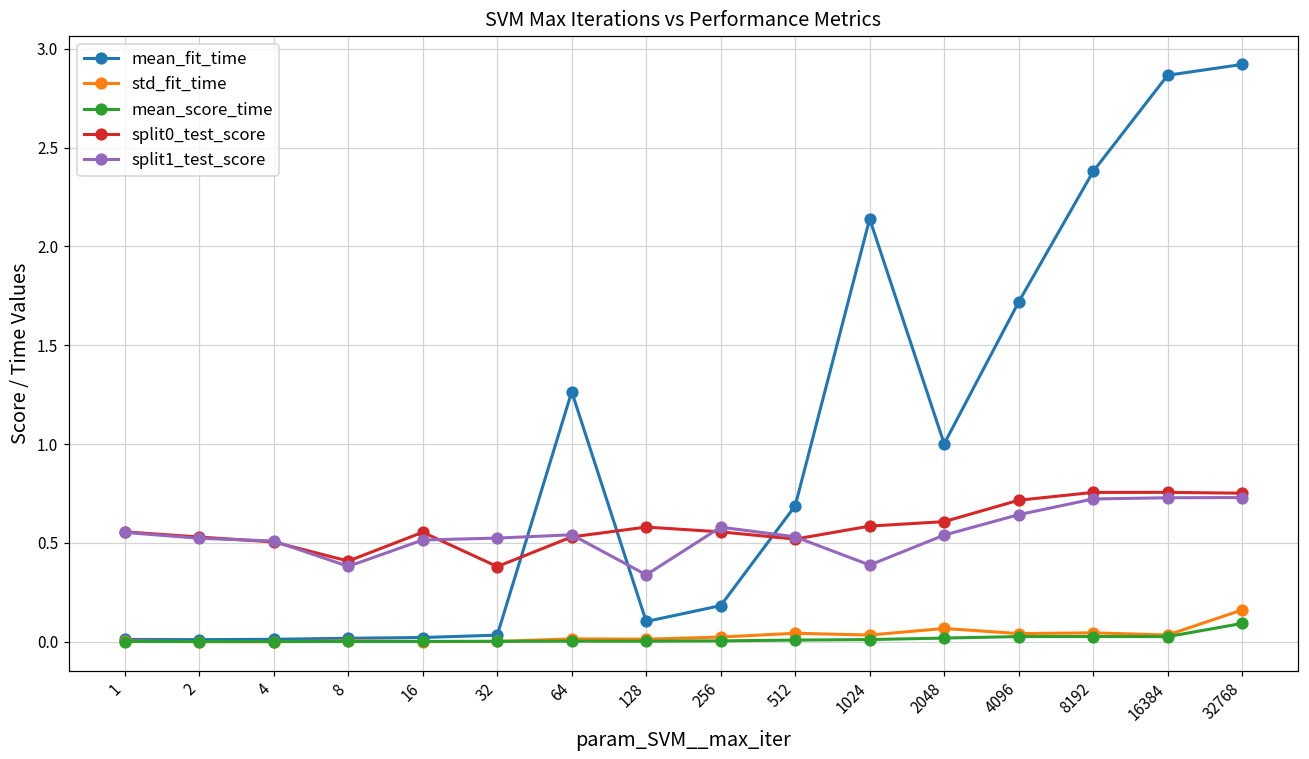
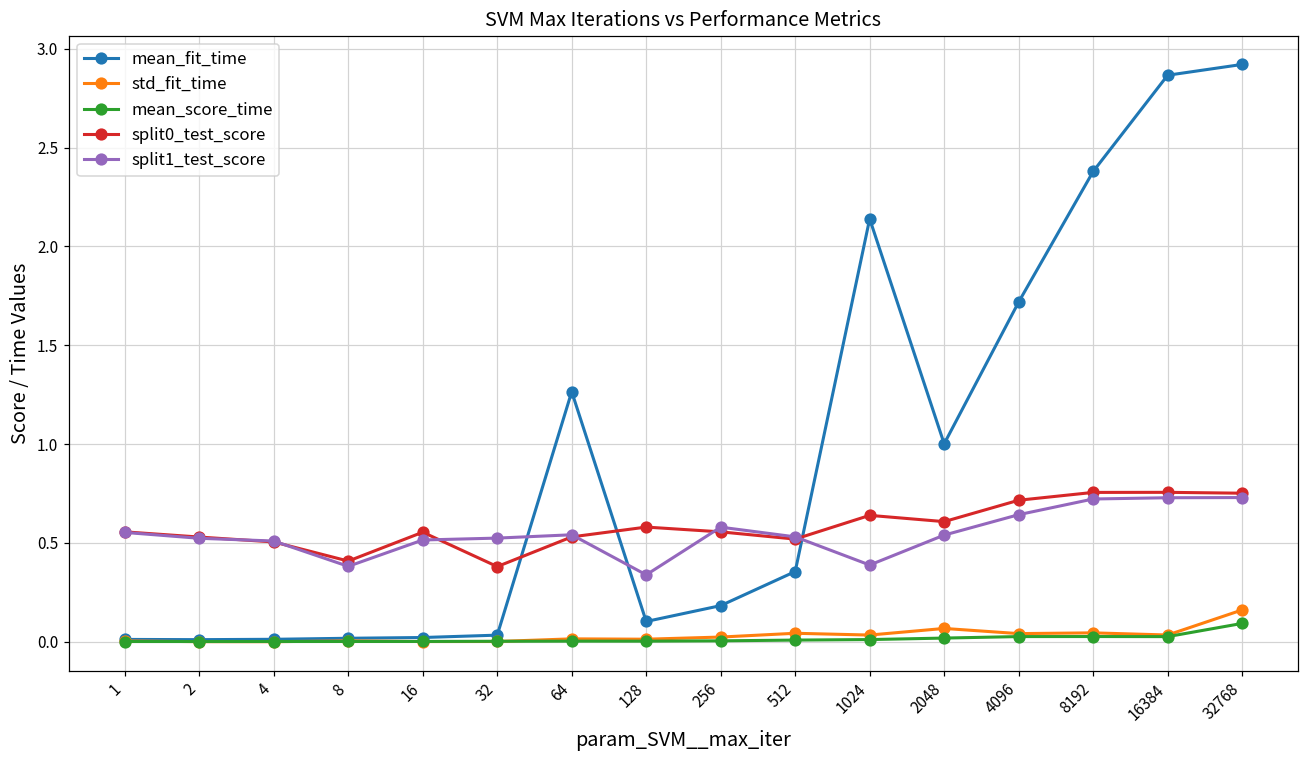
  {
    "mean_fit_time": {
      "16": 0.02,
      "32": 0.03,
      "64": 1.27,
      "128": 0.10,
      "256": 0.18,
-     "512": 0.69,
+     "512": 0.36,
      "1024": 2.14,
      "2048": 1.00,
      "4096": 1.72,
      "8192": 2.38,
      "16384": 2.87,
      "32768": 2.92
    },
    "std_fit_time": {
      "256": 0.02,
      "512": 0.04,
      "1024": 0.03,
      "2048": 0.07,
      "4096": 0.04,
      "8192": 0.05,
      "32768": 0.16
    },
    "mean_score_time": {
      "256": 0.00,
      "512": 0.01,
      "1024": 0.01,
      "2048": 0.02,
      "4096": 0.03,
      "8192": 0.03,
      "32768": 0.09
    },
    "split0_test_score": {
      "8": 0.41,
      "16": 0.55,
      "32": 0.38,
      "128": 0.58,
      "256": 0.56,
-     "1024": 0.59,
+     "1024": 0.64,
      "2048": 0.61,
      "4096": 0.72,
      "8192": 0.76,
      "16384": 0.76,
      "32768": 0.75
    },
    "split1_test_score": {
      "8": 0.38,
      "16": 0.51,
      "32": 0.52,
      "128": 0.34,
      "256": 0.58,
      "1024": 0.39,
      "2048": 0.54,
      "4096": 0.64,
      "8192": 0.72,
      "16384": 0.73,
      "32768": 0.73
    }
  }
